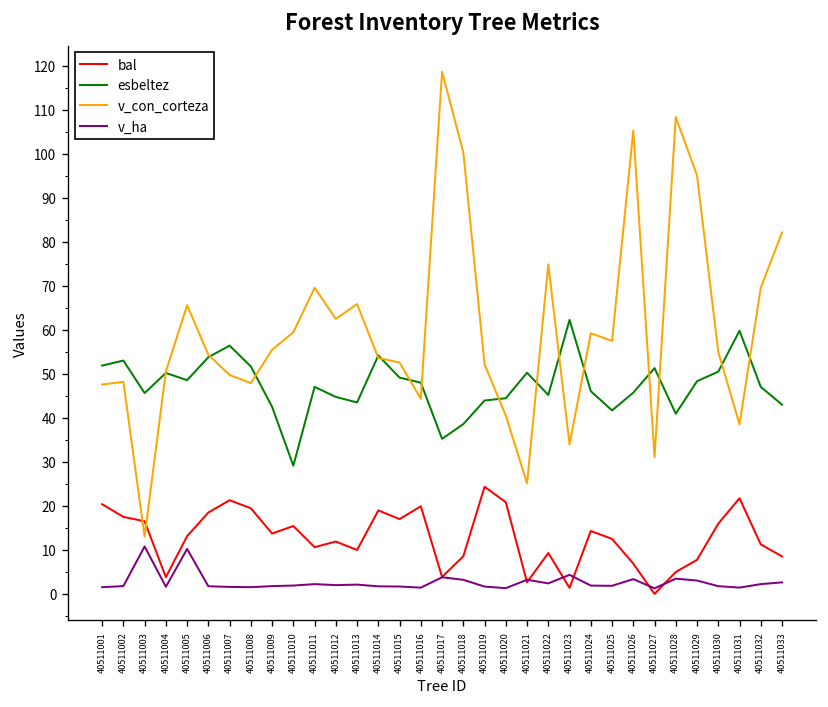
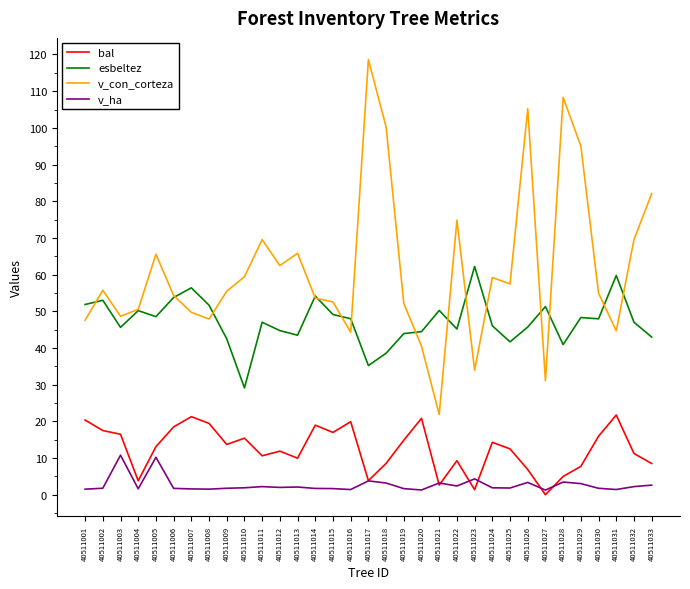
  {
    "bal": {
      "40511001": 20,
      "40511002": 17,
      "40511003": 16,
      "40511004": 4,
      "40511005": 13,
      "40511006": 18,
      "40511007": 21,
      "40511008": 19,
      "40511009": 14,
      "40511010": 15,
      "40511011": 11,
      "40511012": 12,
      "40511013": 10,
      "40511014": 19,
      "40511015": 17,
      "40511016": 20,
      "40511018": 9,
-     "40511019": 24,
+     "40511019": 15,
      "40511020": 21,
      "40511022": 9,
      "40511023": 1,
      "40511024": 14,
      "40511025": 12,
      "40511026": 7,
      "40511027": 0,
      "40511028": 5,
      "40511029": 8,
      "40511030": 16,
      "40511031": 22,
      "40511032": 11,
      "40511033": 9
    },
    "esbeltez": {
      "40511001": 52,
      "40511002": 53,
      "40511003": 46,
      "40511005": 49,
      "40511007": 56,
      "40511008": 52,
      "40511009": 42,
      "40511010": 29,
      "40511011": 47,
      "40511012": 45,
      "40511013": 43,
      "40511015": 49,
      "40511016": 48,
      "40511017": 35,
      "40511018": 39,
      "40511019": 44,
      "40511020": 44,
      "40511021": 50,
      "40511022": 45,
      "40511023": 62,
      "40511024": 46,
      "40511025": 42,
      "40511026": 46,
      "40511027": 51,
      "40511028": 41,
      "40511029": 48,
-     "40511030": 50,
+     "40511030": 48,
      "40511031": 60,
      "40511032": 47,
      "40511033": 43
    },
    "v_con_corteza": {
      "40511001": 48,
-     "40511002": 48,
-     "40511003": 13,
+     "40511002": 56,
+     "40511003": 49,
      "40511005": 66,
      "40511007": 50,
      "40511008": 48,
      "40511009": 55,
      "40511010": 59,
      "40511011": 70,
      "40511012": 62,
      "40511013": 66,
      "40511015": 53,
      "40511016": 44,
      "40511017": 119,
      "40511018": 100,
      "40511019": 52,
      "40511020": 40,
-     "40511021": 25,
+     "40511021": 22,
      "40511022": 75,
      "40511023": 34,
      "40511024": 59,
      "40511025": 57,
      "40511026": 105,
      "40511027": 31,
      "40511028": 108,
      "40511029": 95,
      "40511030": 55,
-     "40511031": 39,
+     "40511031": 45,
      "40511032": 70,
      "40511033": 82
    },
    "v_ha": {
      "40511001": 2,
      "40511002": 2,
      "40511003": 11,
      "40511004": 2,
      "40511005": 10,
      "40511006": 2,
      "40511007": 2,
      "40511008": 2,
      "40511009": 2,
      "40511010": 2,
      "40511011": 2,
      "40511012": 2,
      "40511013": 2,
      "40511014": 2,
      "40511015": 2,
      "40511016": 1,
      "40511018": 3,
      "40511019": 2,
      "40511020": 1,
      "40511022": 2,
      "40511023": 4,
      "40511024": 2,
      "40511025": 2,
      "40511026": 3,
      "40511027": 1,
      "40511028": 3,
      "40511029": 3,
      "40511030": 2,
      "40511031": 1,
      "40511032": 2,
      "40511033": 3
    }
  }
